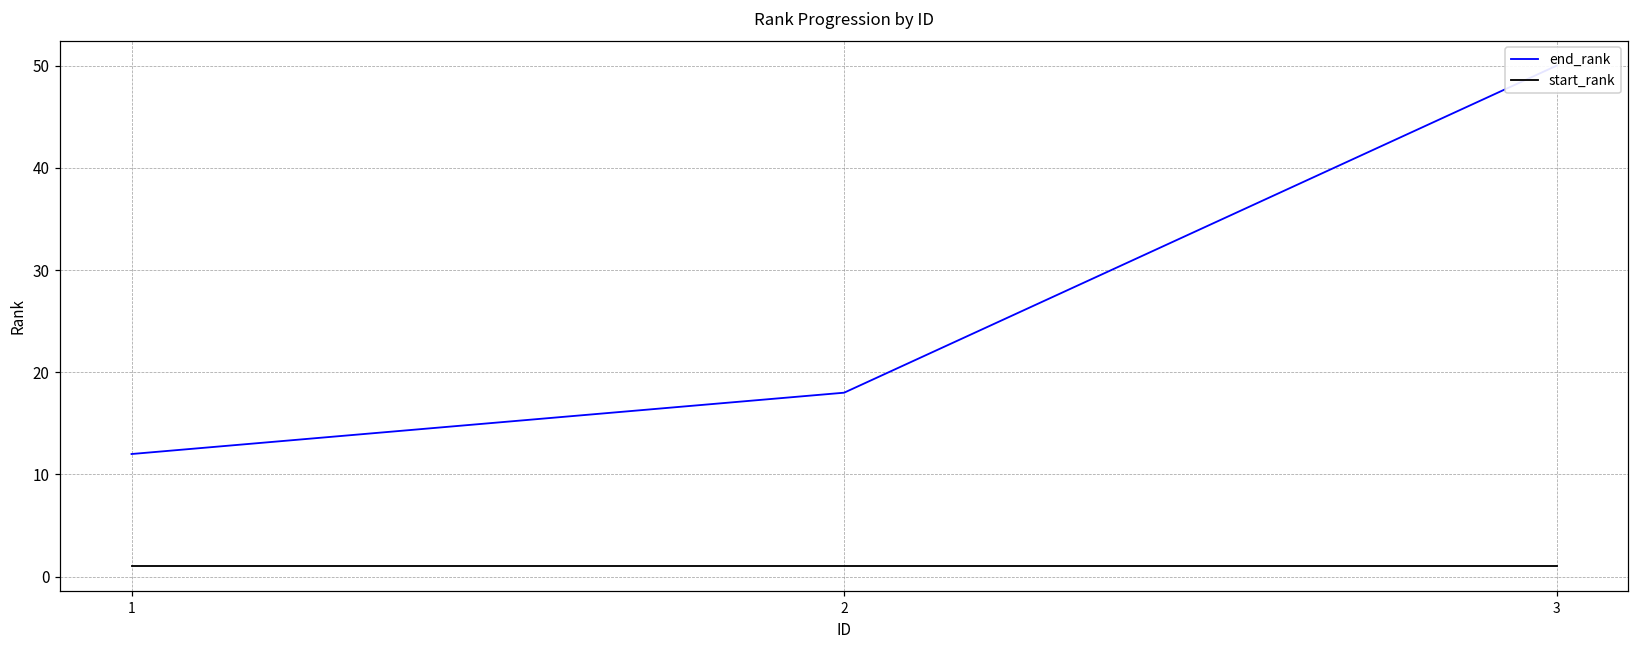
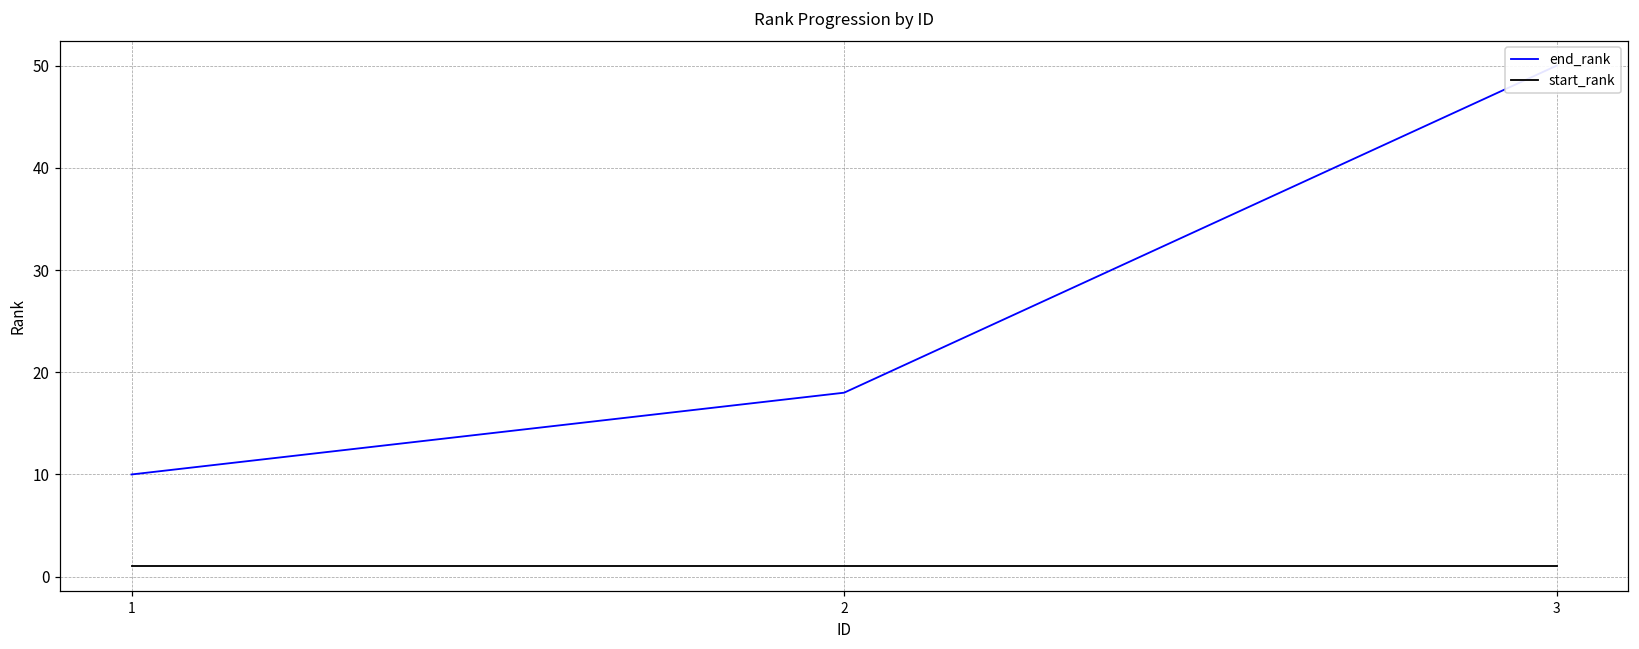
  {
    "end_rank": {
-     "1": 12,
+     "1": 10,
      "2": 18
    },
    "start_rank": {
      "1": 1,
      "2": 1,
      "3": 1
    }
  }
